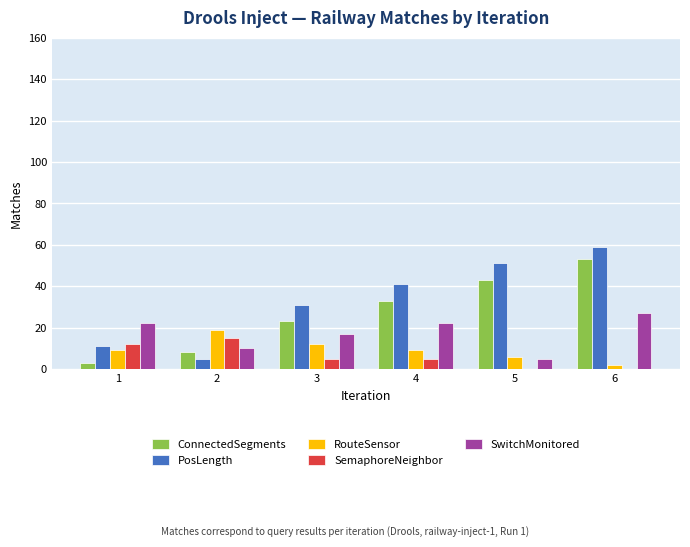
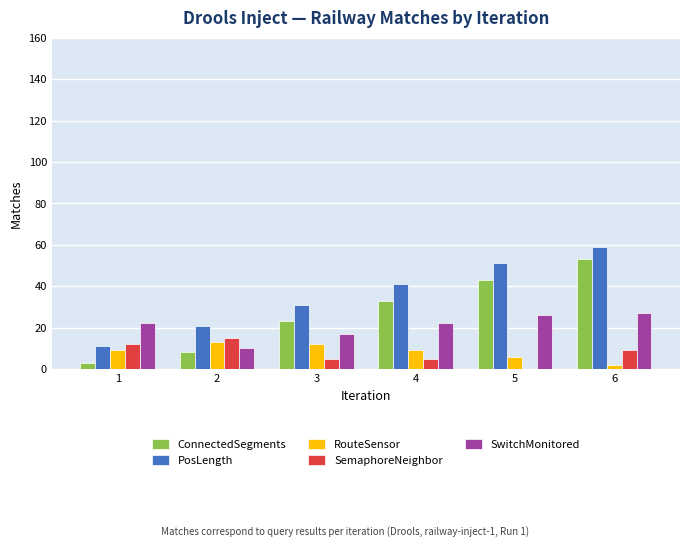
  {
    "ConnectedSegments": {
      "1": 3,
      "2": 8,
      "3": 23,
      "4": 33,
      "5": 43,
      "6": 53
    },
    "PosLength": {
      "1": 11,
-     "2": 5,
+     "2": 21,
      "3": 31,
      "4": 41,
      "5": 51,
      "6": 59
    },
    "RouteSensor": {
      "1": 9,
-     "2": 19,
+     "2": 13,
      "3": 12,
      "4": 9,
      "5": 6,
      "6": 2
    },
    "SemaphoreNeighbor": {
      "1": 12,
      "2": 15,
      "3": 5,
      "4": 5,
      "5": 0,
-     "6": 0
+     "6": 9
    },
    "SwitchMonitored": {
      "1": 22,
      "2": 10,
      "3": 17,
      "4": 22,
-     "5": 5,
+     "5": 26,
      "6": 27
    }
  }
